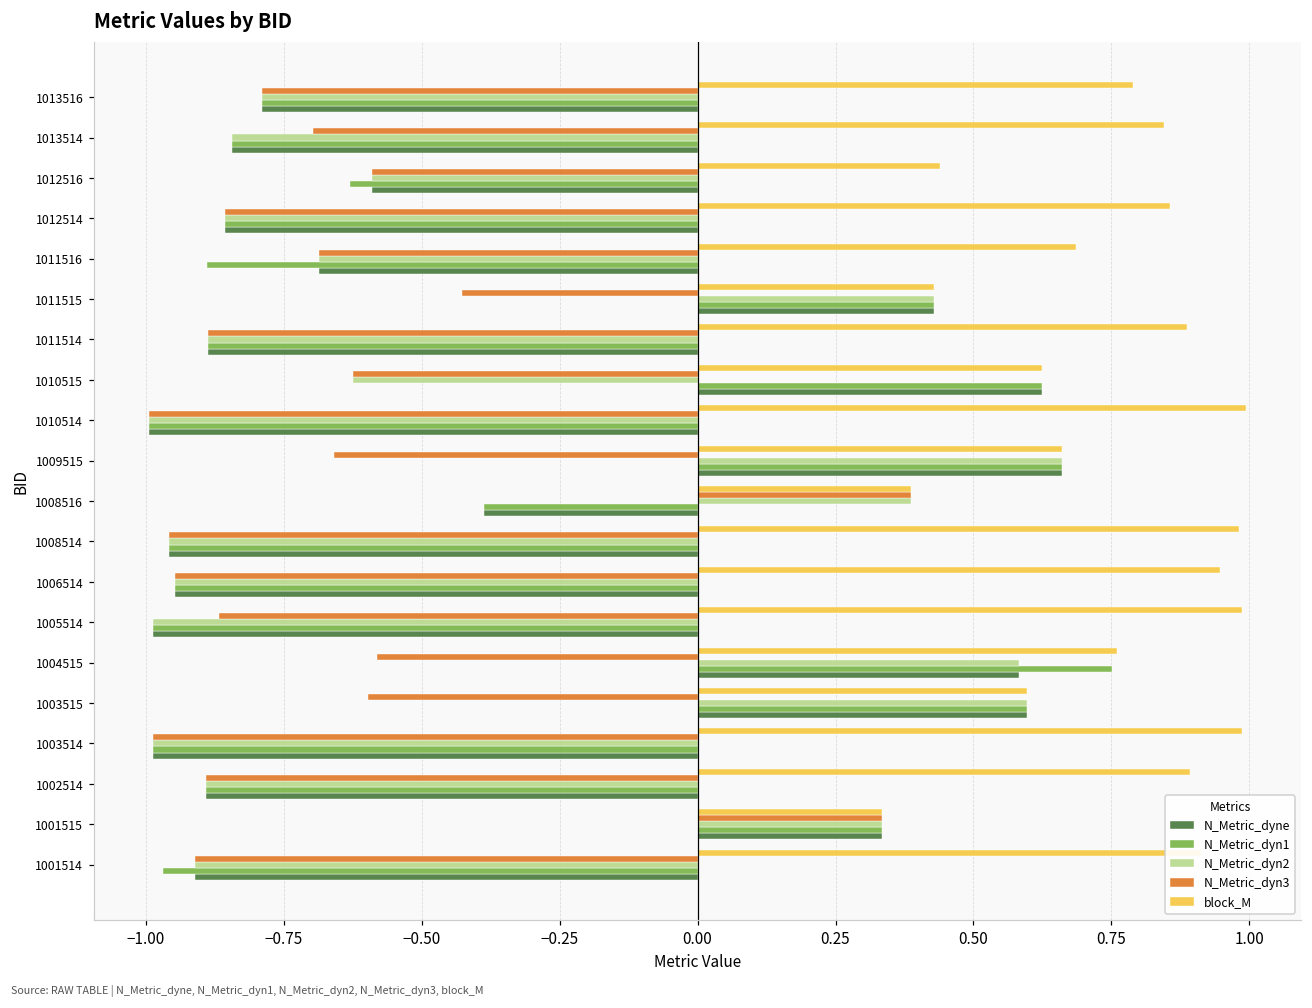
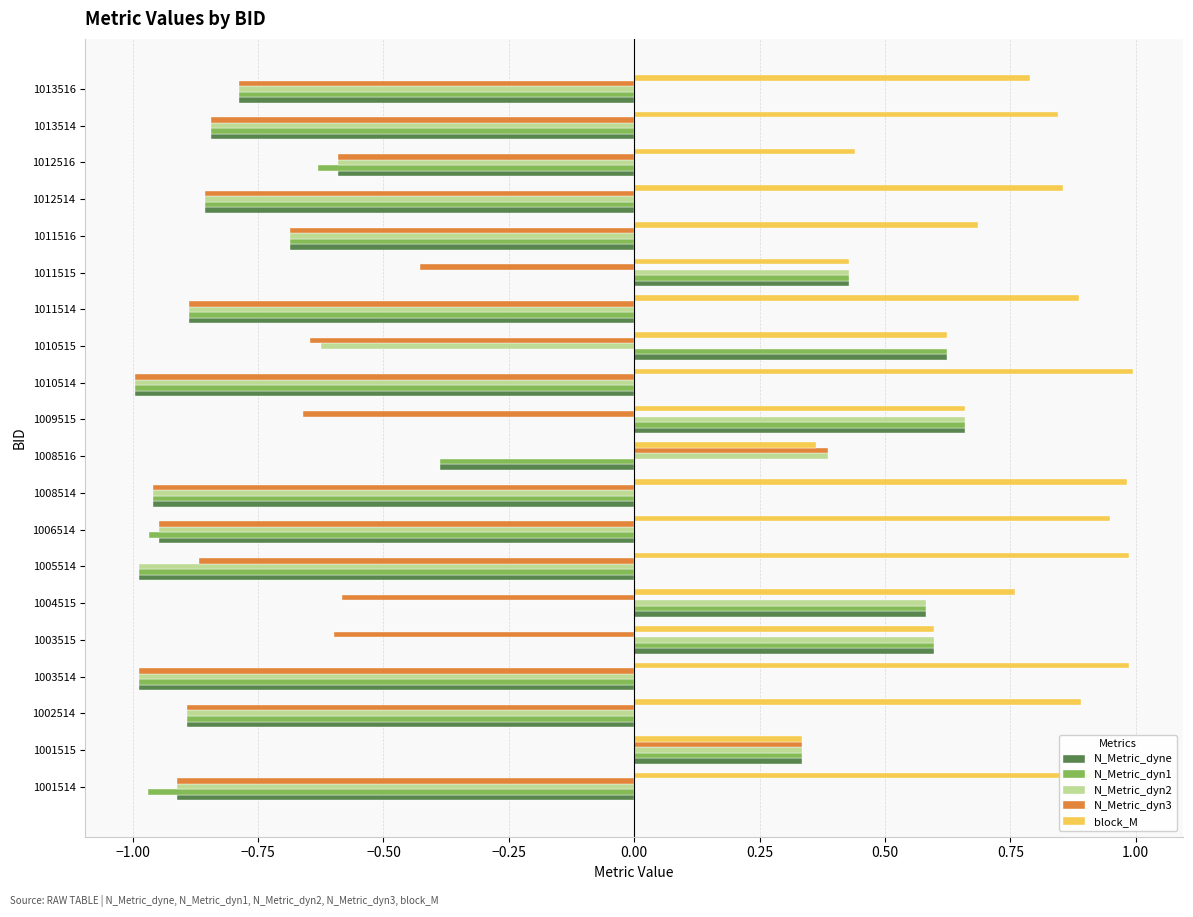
  {
    "N_Metric_dyne": {
      "1013516": -0.79,
      "1013514": -0.85,
      "1012516": -0.59,
      "1012514": -0.86,
      "1011516": -0.69,
      "1011515": 0.43,
      "1011514": -0.89,
      "1010515": 0.62,
      "1010514": -1.00,
      "1009515": 0.66,
      "1008516": -0.39,
      "1008514": -0.96,
      "1006514": -0.95,
      "1005514": -0.99,
      "1004515": 0.58,
      "1003515": 0.60,
      "1003514": -0.99,
      "1002514": -0.89,
      "1001515": 0.34,
      "1001514": -0.91
    },
    "N_Metric_dyn1": {
      "1013516": -0.79,
      "1013514": -0.85,
      "1012516": -0.63,
      "1012514": -0.86,
-     "1011516": -0.89,
+     "1011516": -0.69,
      "1011515": 0.43,
      "1011514": -0.89,
      "1010515": 0.62,
      "1010514": -1.00,
      "1009515": 0.66,
      "1008516": -0.39,
      "1008514": -0.96,
-     "1006514": -0.95,
+     "1006514": -0.97,
      "1005514": -0.99,
-     "1004515": 0.75,
+     "1004515": 0.58,
      "1003515": 0.60,
      "1003514": -0.99,
      "1002514": -0.89,
      "1001515": 0.34,
      "1001514": -0.97
    },
    "N_Metric_dyn2": {
      "1013516": -0.79,
      "1013514": -0.85,
      "1012516": -0.59,
      "1012514": -0.86,
      "1011516": -0.69,
      "1011515": 0.43,
      "1011514": -0.89,
      "1010515": -0.62,
      "1010514": -1.00,
      "1009515": 0.66,
      "1008516": 0.39,
      "1008514": -0.96,
      "1006514": -0.95,
      "1005514": -0.99,
      "1004515": 0.58,
      "1003515": 0.60,
      "1003514": -0.99,
      "1002514": -0.89,
      "1001515": 0.34,
      "1001514": -0.91
    },
    "N_Metric_dyn3": {
      "1013516": -0.79,
-     "1013514": -0.70,
+     "1013514": -0.85,
      "1012516": -0.59,
      "1012514": -0.86,
      "1011516": -0.69,
      "1011515": -0.43,
      "1011514": -0.89,
-     "1010515": -0.62,
+     "1010515": -0.65,
      "1010514": -1.00,
      "1009515": -0.66,
      "1008516": 0.39,
      "1008514": -0.96,
      "1006514": -0.95,
      "1005514": -0.87,
      "1004515": -0.58,
      "1003515": -0.60,
      "1003514": -0.99,
      "1002514": -0.89,
      "1001515": 0.34,
      "1001514": -0.91
    },
    "block_M": {
      "1013516": 0.79,
      "1013514": 0.85,
      "1012516": 0.44,
      "1012514": 0.86,
      "1011516": 0.69,
      "1011515": 0.43,
      "1011514": 0.89,
      "1010515": 0.62,
      "1010514": 1.00,
      "1009515": 0.66,
-     "1008516": 0.39,
+     "1008516": 0.36,
      "1008514": 0.98,
      "1006514": 0.95,
      "1005514": 0.99,
      "1004515": 0.76,
      "1003515": 0.60,
      "1003514": 0.99,
      "1002514": 0.89,
      "1001515": 0.34
    }
  }
